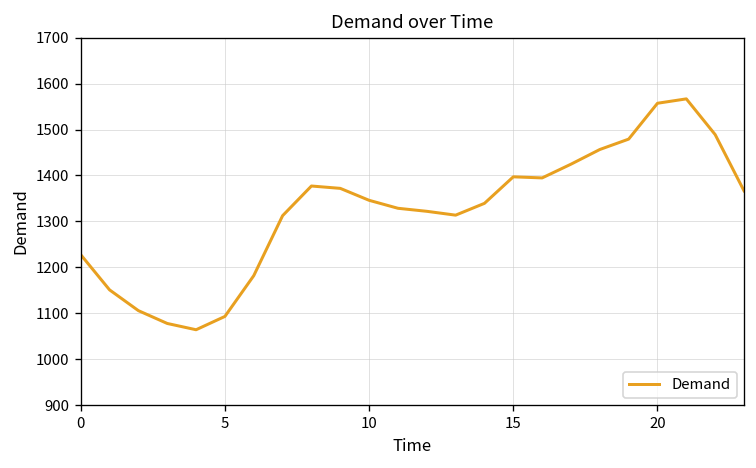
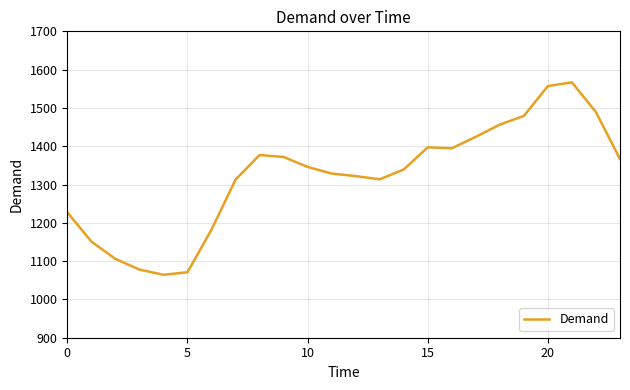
  {
    "0": 1230,
-   "5": 1090,
+   "5": 1070,
    "10": 1350,
    "15": 1400,
    "20": 1560
  }
